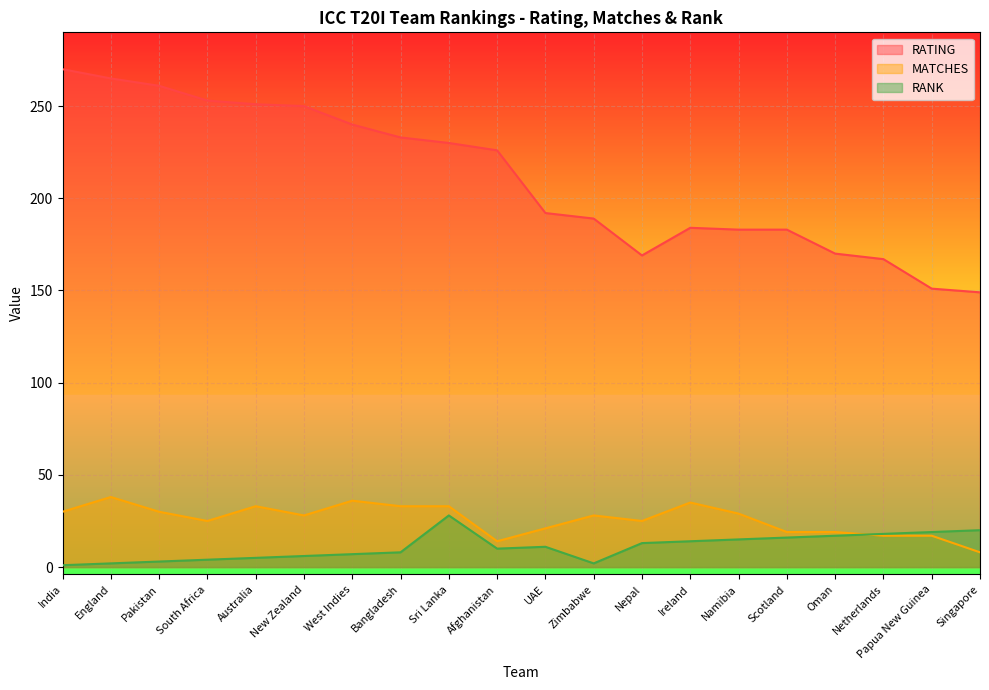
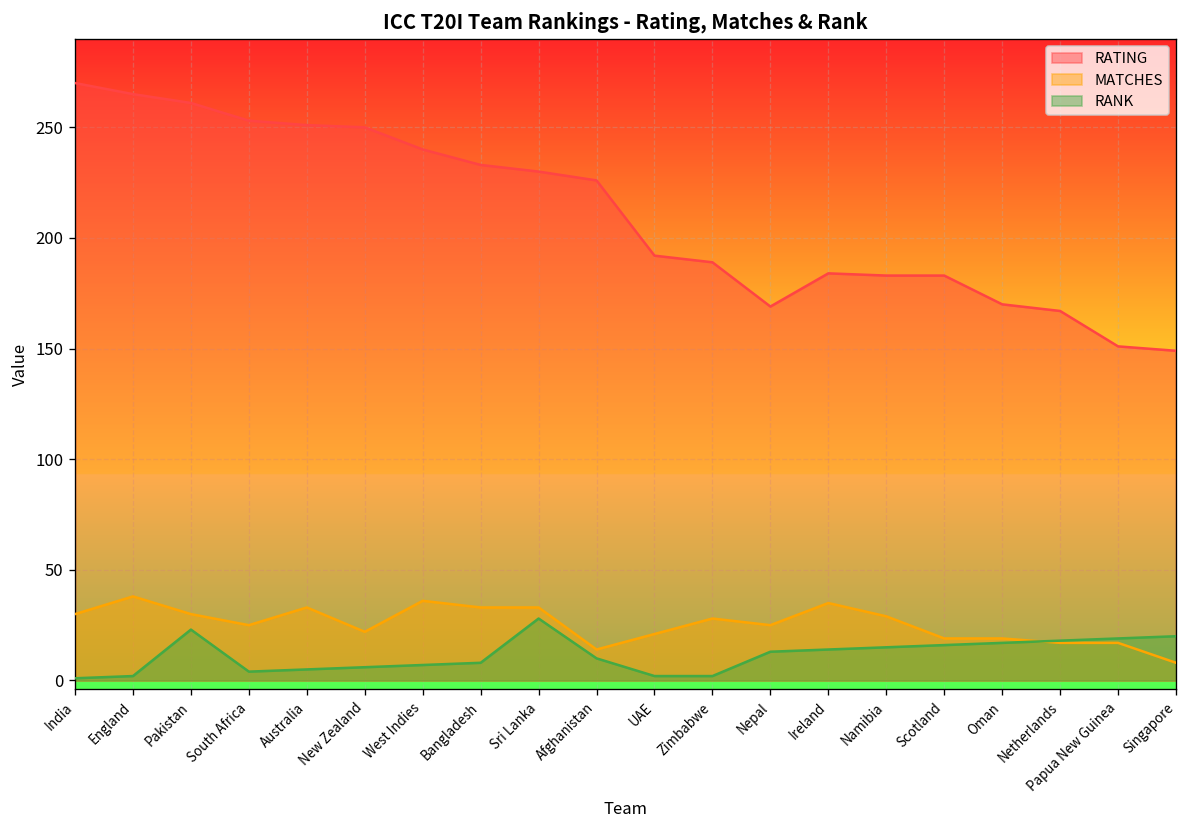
  {
    "RATING": {
      "India": 270,
      "England": 265,
      "Pakistan": 261,
      "South Africa": 253,
      "Australia": 251,
      "New Zealand": 250,
      "West Indies": 240,
      "Bangladesh": 233,
      "Sri Lanka": 230,
      "Afghanistan": 226,
      "UAE": 192,
      "Zimbabwe": 189,
      "Nepal": 169,
      "Ireland": 184,
      "Namibia": 183,
      "Scotland": 183,
      "Oman": 170,
      "Netherlands": 167,
      "Papua New Guinea": 151,
      "Singapore": 149
    },
    "MATCHES": {
      "India": 30,
      "England": 38,
      "Pakistan": 30,
      "South Africa": 25,
      "Australia": 33,
-     "New Zealand": 28,
+     "New Zealand": 22,
      "West Indies": 36,
      "Bangladesh": 33,
      "Sri Lanka": 33,
      "Afghanistan": 14,
      "UAE": 21,
      "Zimbabwe": 28,
      "Nepal": 25,
      "Ireland": 35,
      "Namibia": 29,
      "Scotland": 19,
      "Oman": 19,
      "Papua New Guinea": 17,
      "Singapore": 8
    },
    "RANK": {
      "India": 1,
      "England": 2,
-     "Pakistan": 3,
+     "Pakistan": 23,
      "South Africa": 4,
      "Australia": 5,
      "New Zealand": 6,
      "West Indies": 7,
      "Bangladesh": 8,
      "Sri Lanka": 28,
      "Afghanistan": 10,
-     "UAE": 11,
+     "UAE": 2,
      "Zimbabwe": 2,
      "Nepal": 13,
      "Ireland": 14,
      "Namibia": 15,
      "Scotland": 16,
      "Oman": 17,
      "Papua New Guinea": 19,
      "Singapore": 20
    }
  }
